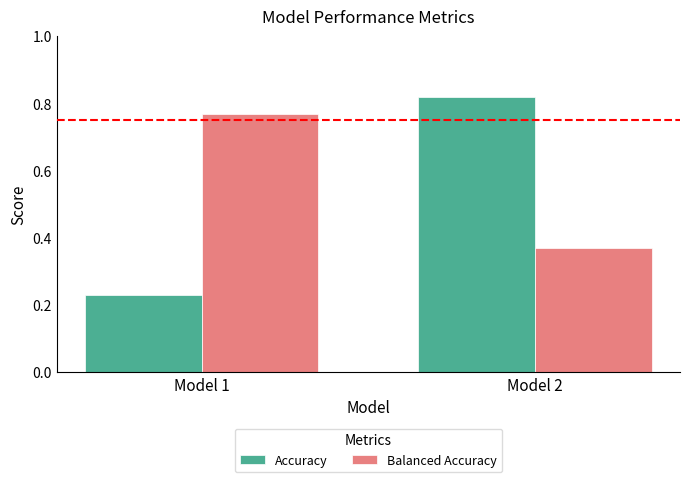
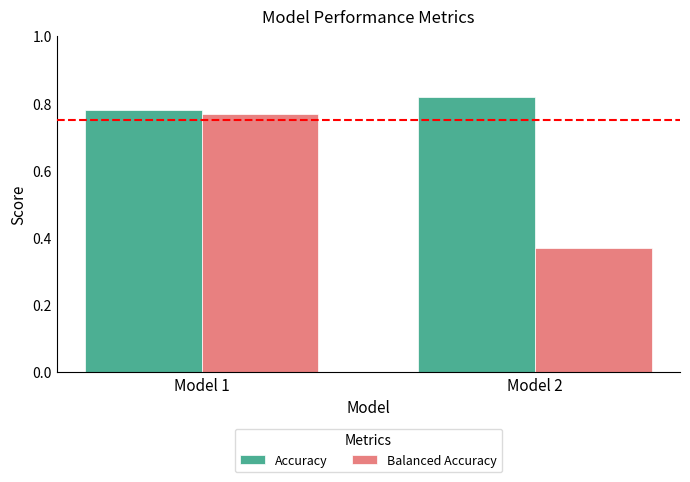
  {
    "Accuracy": {
-     "Model 1": 0.23,
+     "Model 1": 0.78,
      "Model 2": 0.82
    },
    "Balanced Accuracy": {
      "Model 1": 0.77,
      "Model 2": 0.37
    }
  }
